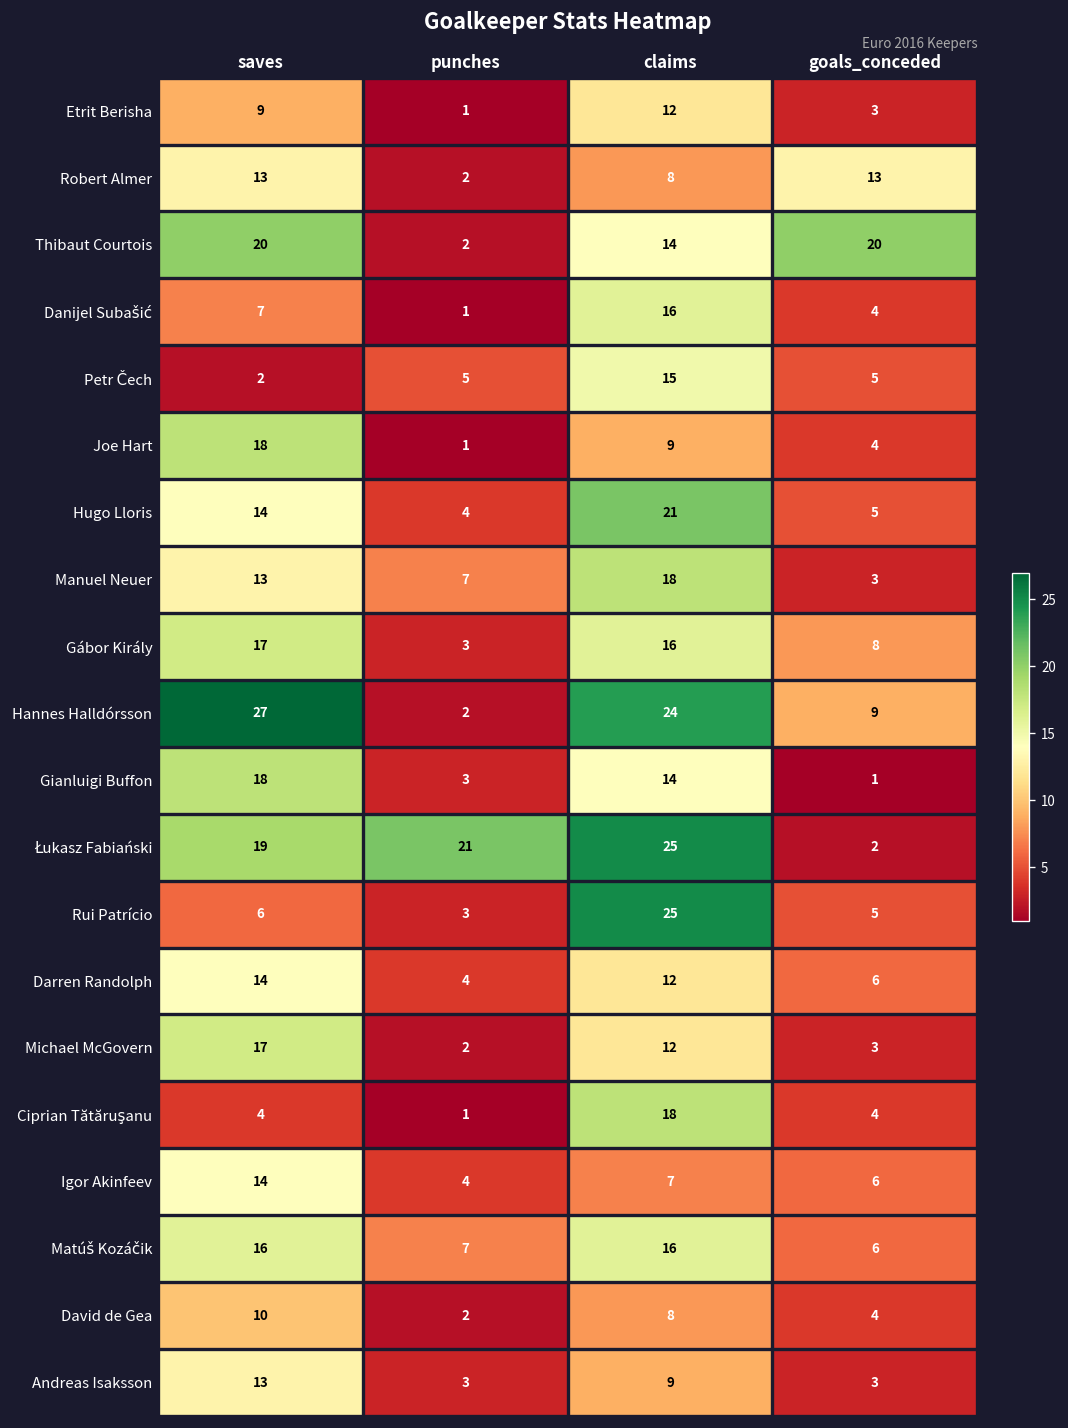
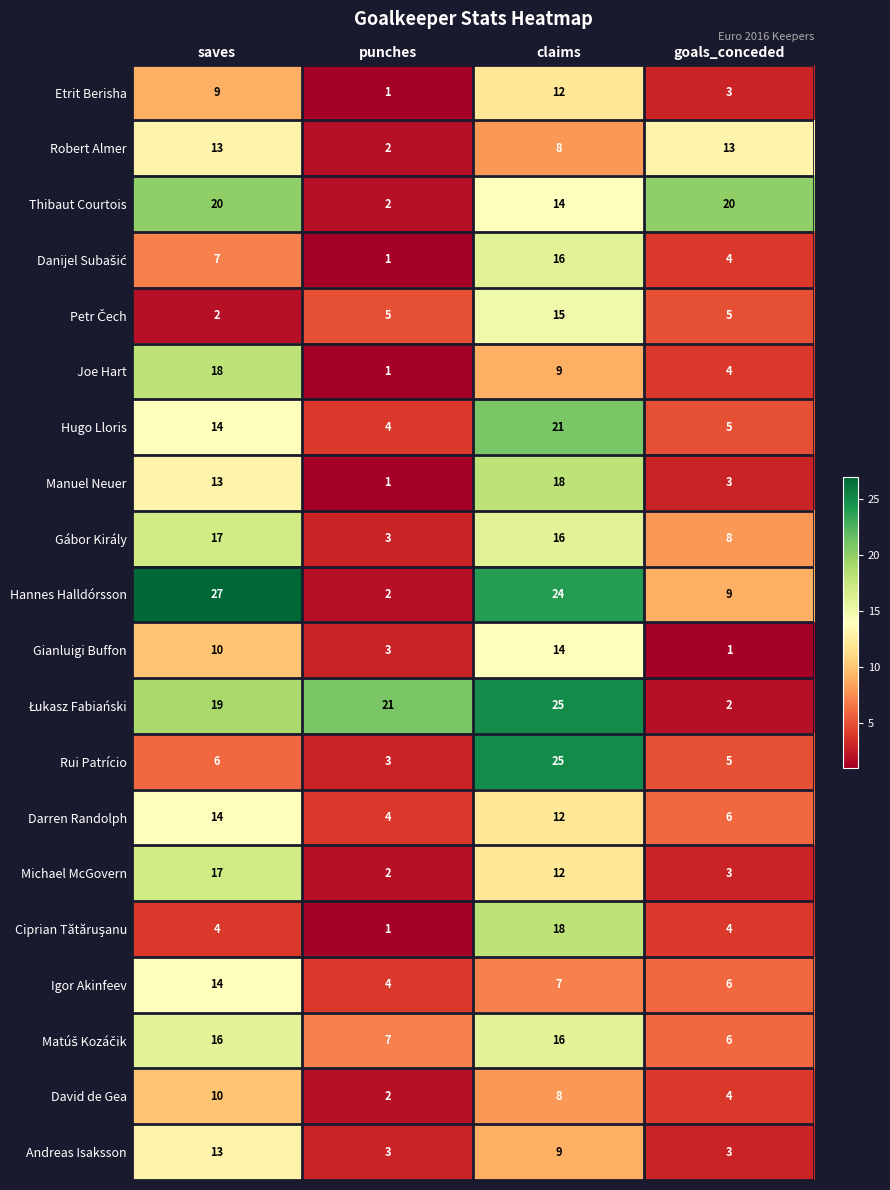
  {
    "Etrit Berisha": {
      "saves": 9,
      "punches": 1,
      "claims": 12,
      "goals_conceded": 3
    },
    "Robert Almer": {
      "saves": 13,
      "punches": 2,
      "claims": 8,
      "goals_conceded": 13
    },
    "Thibaut Courtois": {
      "saves": 20,
      "punches": 2,
      "claims": 14,
      "goals_conceded": 20
    },
    "Danijel Subašić": {
      "saves": 7,
      "punches": 1,
      "claims": 16,
      "goals_conceded": 4
    },
    "Petr Čech": {
      "saves": 2,
      "punches": 5,
      "claims": 15,
      "goals_conceded": 5
    },
    "Joe Hart": {
      "saves": 18,
      "punches": 1,
      "claims": 9,
      "goals_conceded": 4
    },
    "Hugo Lloris": {
      "saves": 14,
      "punches": 4,
      "claims": 21,
      "goals_conceded": 5
    },
    "Manuel Neuer": {
      "saves": 13,
-     "punches": 7,
+     "punches": 1,
      "claims": 18,
      "goals_conceded": 3
    },
    "Gábor Király": {
      "saves": 17,
      "punches": 3,
      "claims": 16,
      "goals_conceded": 8
    },
    "Hannes Halldórsson": {
      "saves": 27,
      "punches": 2,
      "claims": 24,
      "goals_conceded": 9
    },
    "Gianluigi Buffon": {
-     "saves": 18,
+     "saves": 10,
      "punches": 3,
      "claims": 14,
      "goals_conceded": 1
    },
    "Łukasz Fabiański": {
      "saves": 19,
      "punches": 21,
      "claims": 25,
      "goals_conceded": 2
    },
    "Rui Patrício": {
      "saves": 6,
      "punches": 3,
      "claims": 25,
      "goals_conceded": 5
    },
    "Darren Randolph": {
      "saves": 14,
      "punches": 4,
      "claims": 12,
      "goals_conceded": 6
    },
    "Michael McGovern": {
      "saves": 17,
      "punches": 2,
      "claims": 12,
      "goals_conceded": 3
    },
    "Ciprian Tătăruşanu": {
      "saves": 4,
      "punches": 1,
      "claims": 18,
      "goals_conceded": 4
    },
    "Igor Akinfeev": {
      "saves": 14,
      "punches": 4,
      "claims": 7,
      "goals_conceded": 6
    },
    "Matúš Kozáčik": {
      "saves": 16,
      "punches": 7,
      "claims": 16,
      "goals_conceded": 6
    },
    "David de Gea": {
      "saves": 10,
      "punches": 2,
      "claims": 8,
      "goals_conceded": 4
    },
    "Andreas Isaksson": {
      "saves": 13,
      "punches": 3,
      "claims": 9,
      "goals_conceded": 3
    }
  }
